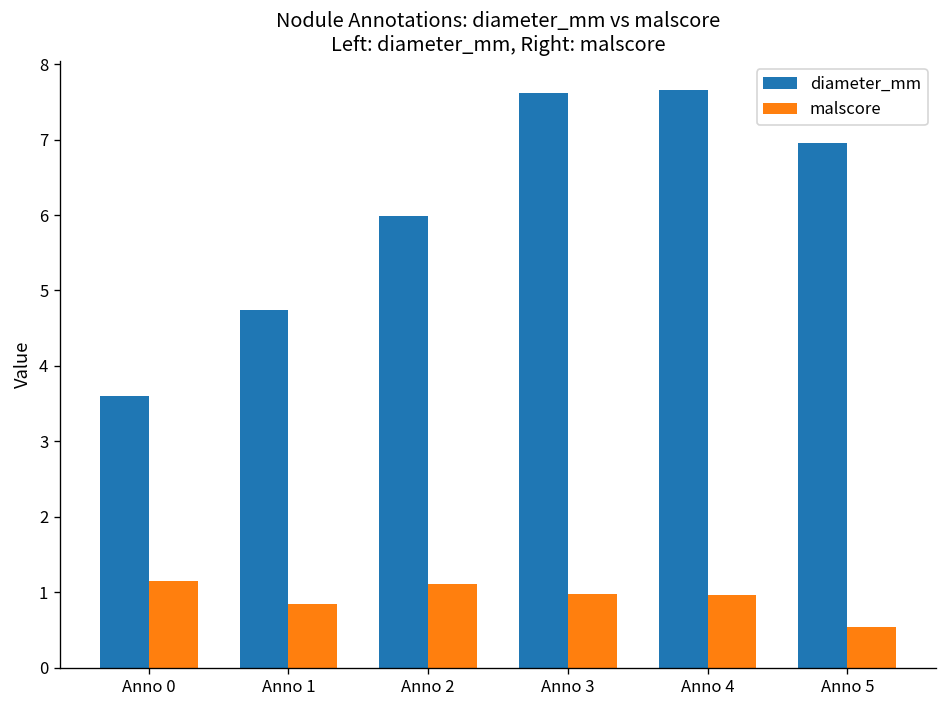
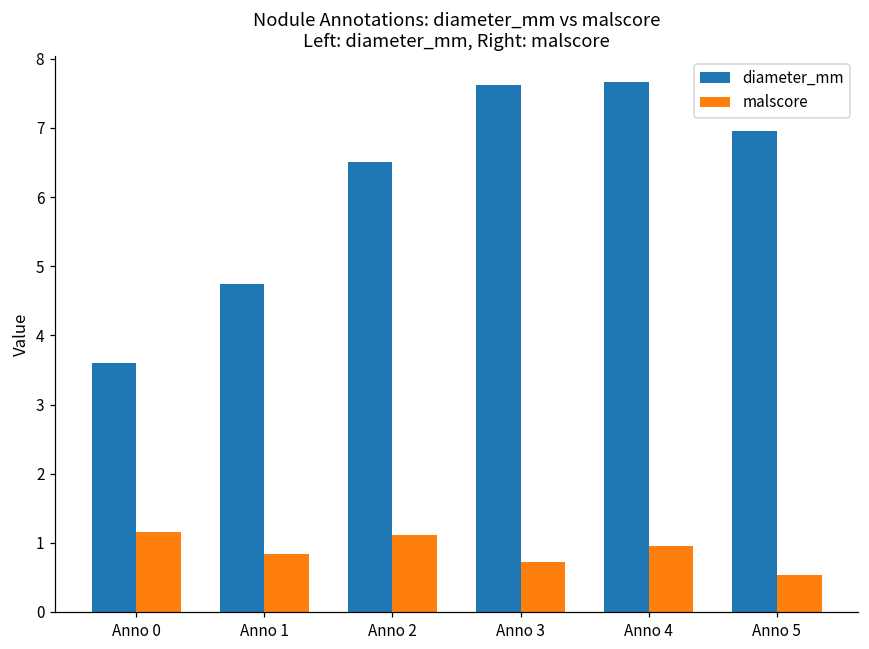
  {
    "diameter_mm": {
      "Anno 0": 3.6,
      "Anno 1": 4.7,
-     "Anno 2": 6.0,
+     "Anno 2": 6.5,
      "Anno 3": 7.6,
      "Anno 4": 7.7,
      "Anno 5": 7.0
    },
    "malscore": {
      "Anno 0": 1.2,
      "Anno 1": 0.8,
      "Anno 2": 1.1,
-     "Anno 3": 1.0,
+     "Anno 3": 0.7,
      "Anno 4": 1.0,
      "Anno 5": 0.5
    }
  }
